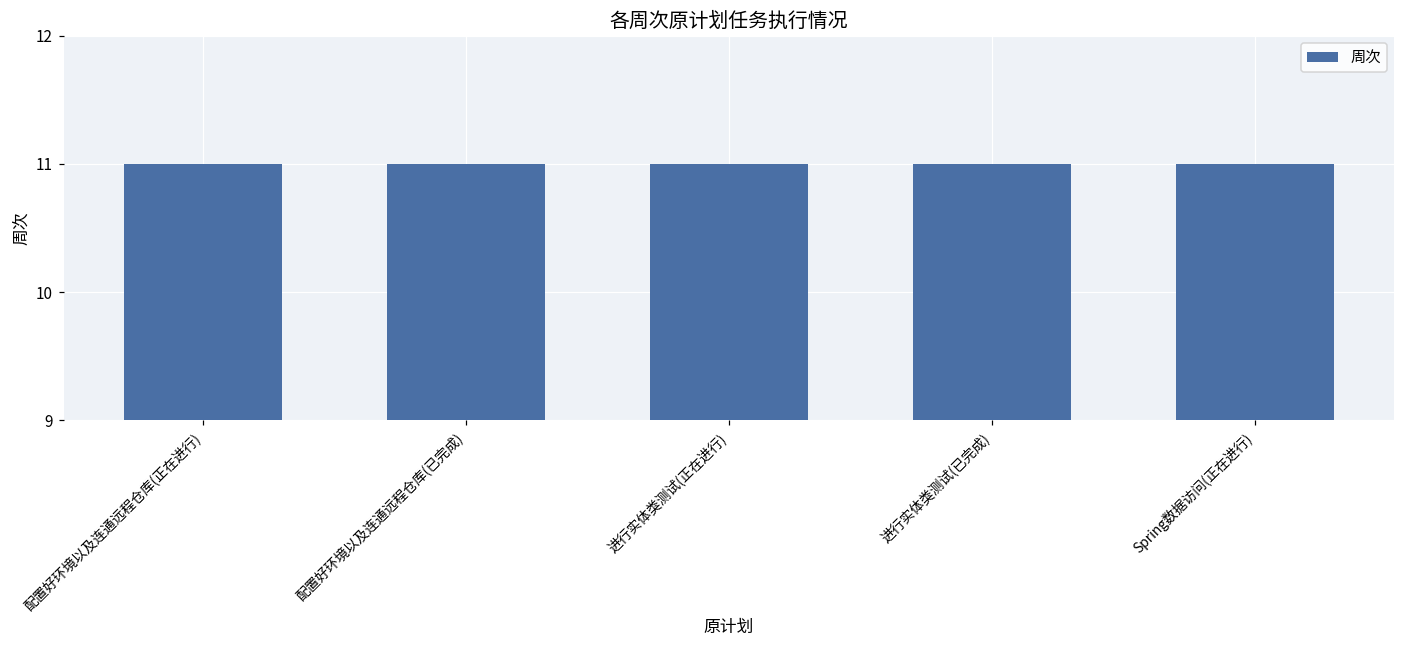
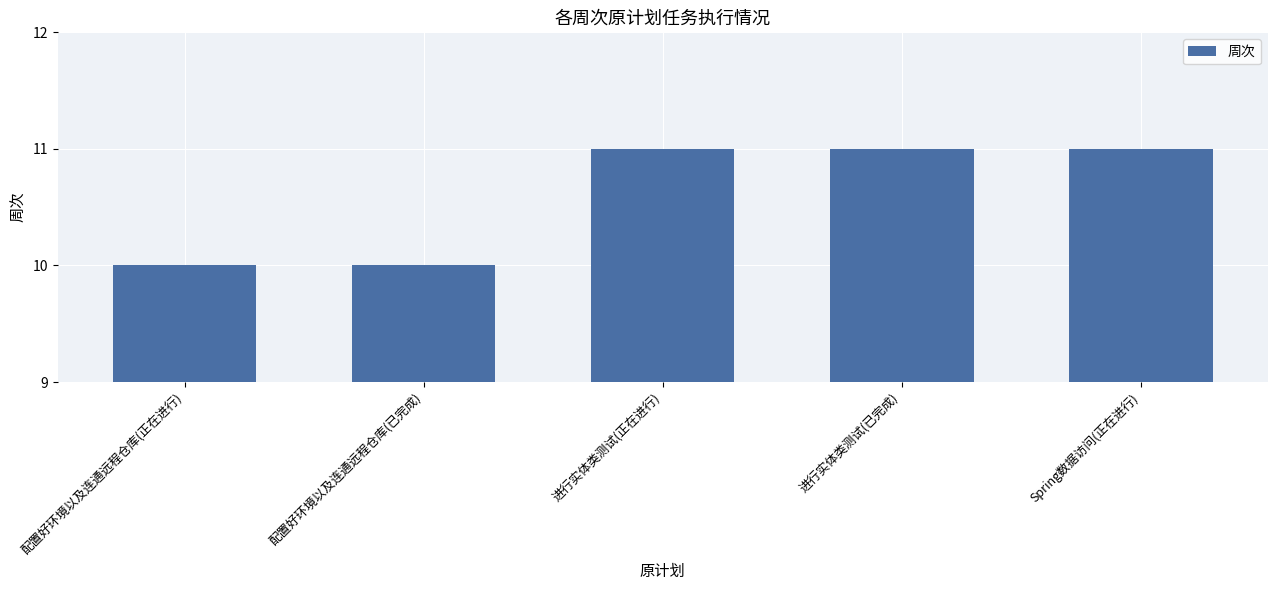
  {
-   "配置好环境以及连通远程仓库(正在进行)": 11,
-   "配置好环境以及连通远程仓库(已完成)": 11,
+   "配置好环境以及连通远程仓库(正在进行)": 10,
+   "配置好环境以及连通远程仓库(已完成)": 10,
    "进行实体类测试(正在进行)": 11,
    "进行实体类测试(已完成)": 11,
    "Spring数据访问(正在进行)": 11
  }
